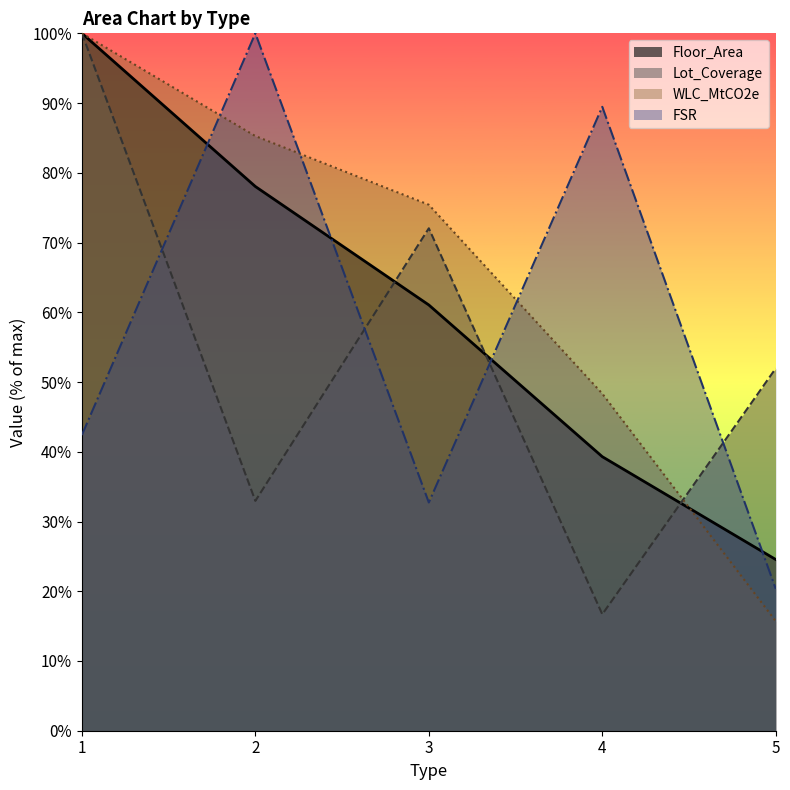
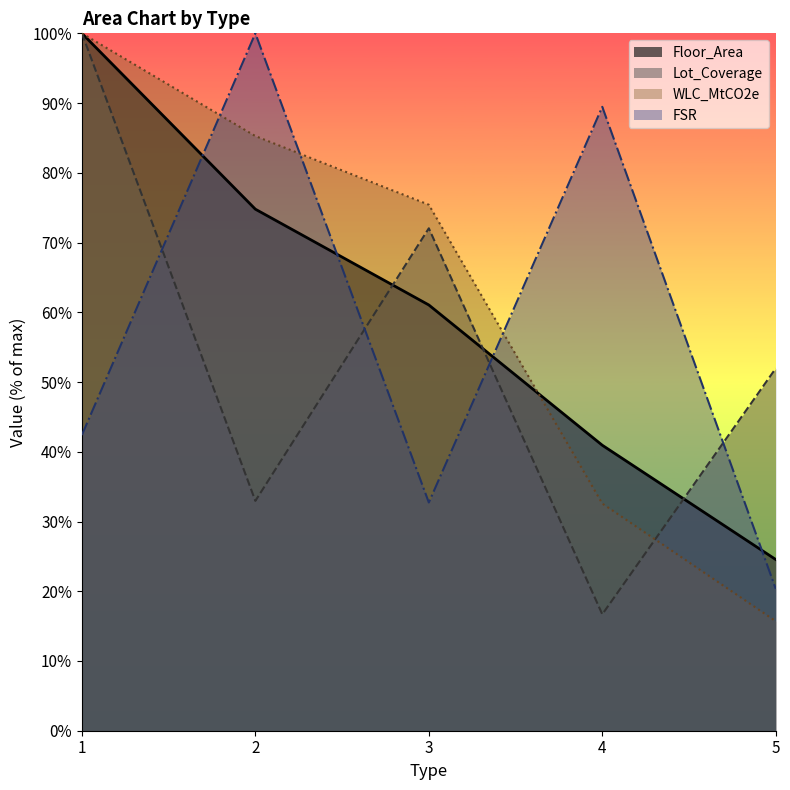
  {
    "Floor_Area": {
-     "2": "78%",
+     "2": "75%",
      "3": "61%",
-     "4": "39%",
+     "4": "41%",
      "5": "25%"
    },
    "WLC_MtCO2e": {
      "2": "85%",
      "3": "75%",
-     "4": "48%",
+     "4": "33%",
      "5": "16%"
    }
  }
